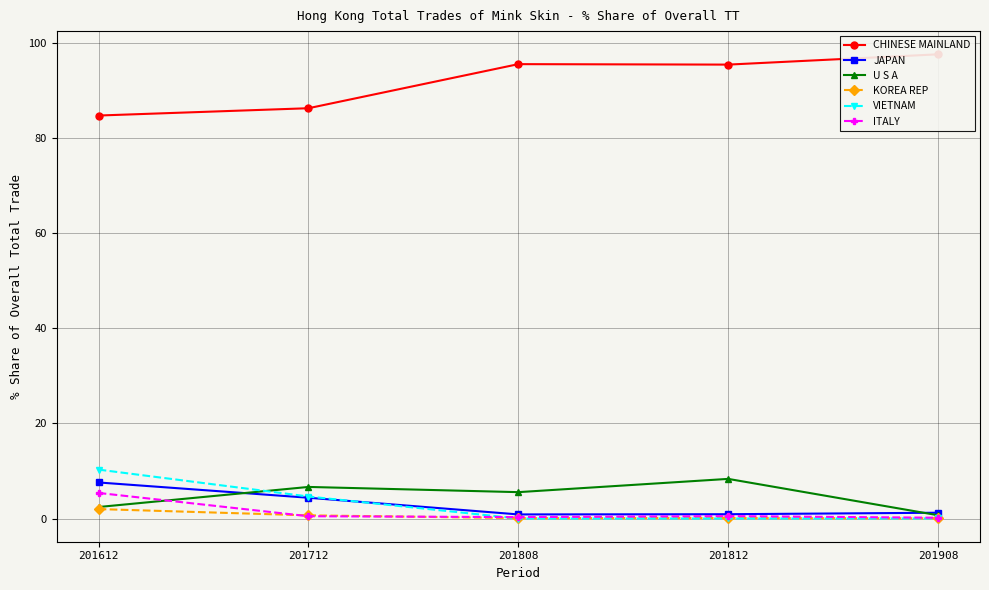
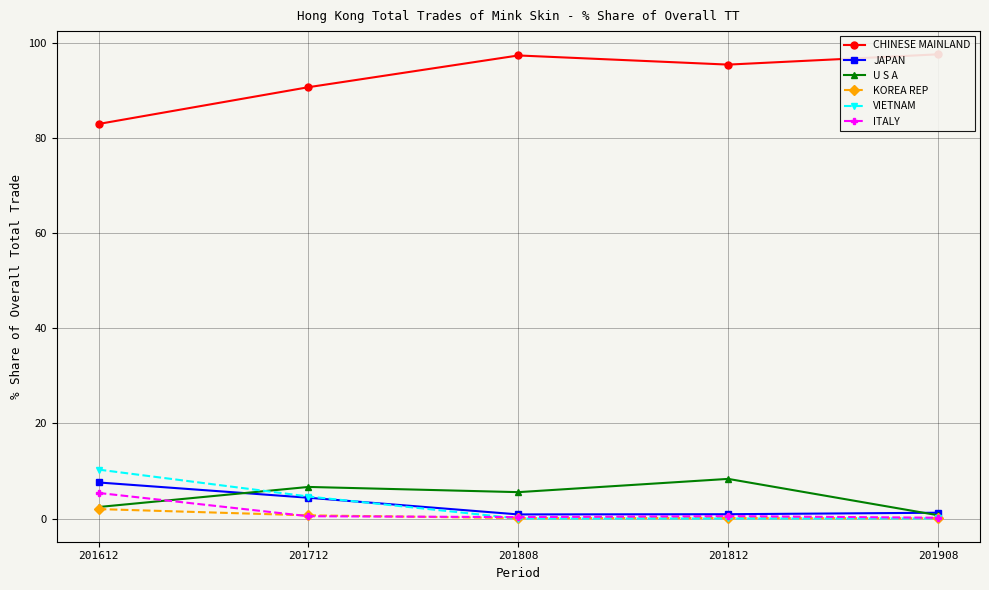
  {
    "CHINESE MAINLAND": {
-     "201612": 85,
-     "201712": 86,
-     "201808": 95,
+     "201612": 83,
+     "201712": 91,
+     "201808": 97,
      "201812": 95
    },
    "JAPAN": {
      "201612": 8,
      "201808": 1
    },
    "U S A": {
      "201712": 7,
      "201808": 6,
      "201812": 8
    },
    "VIETNAM": {
      "201612": 10
    },
    "ITALY": {
      "201612": 5
    }
  }
